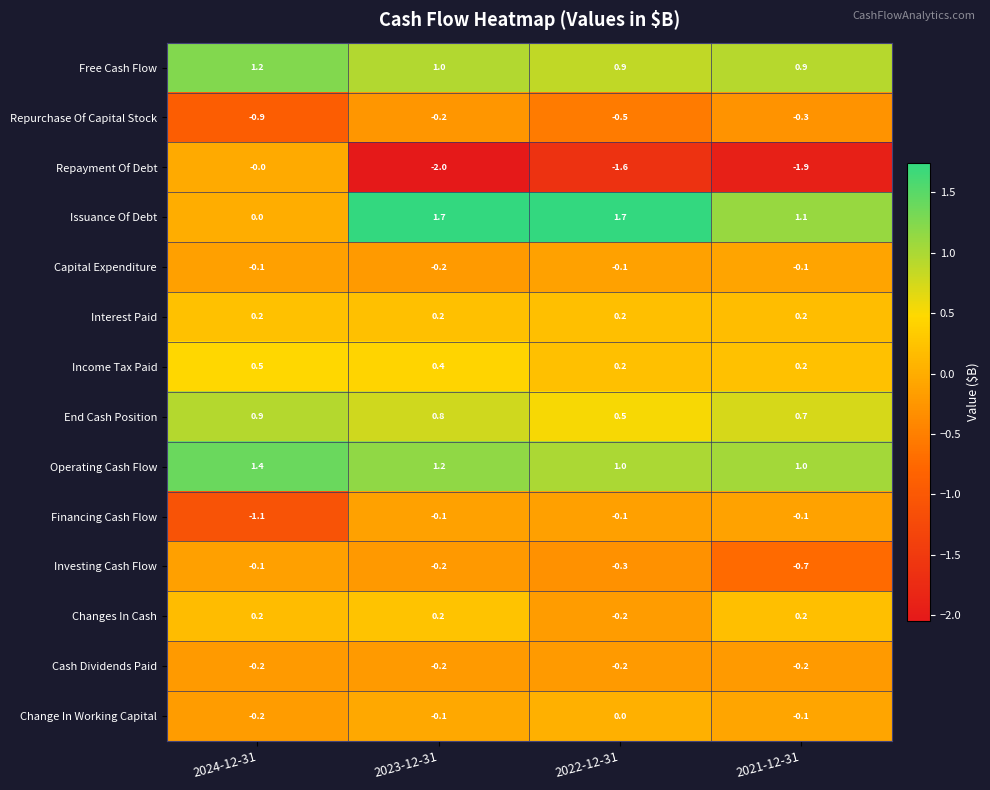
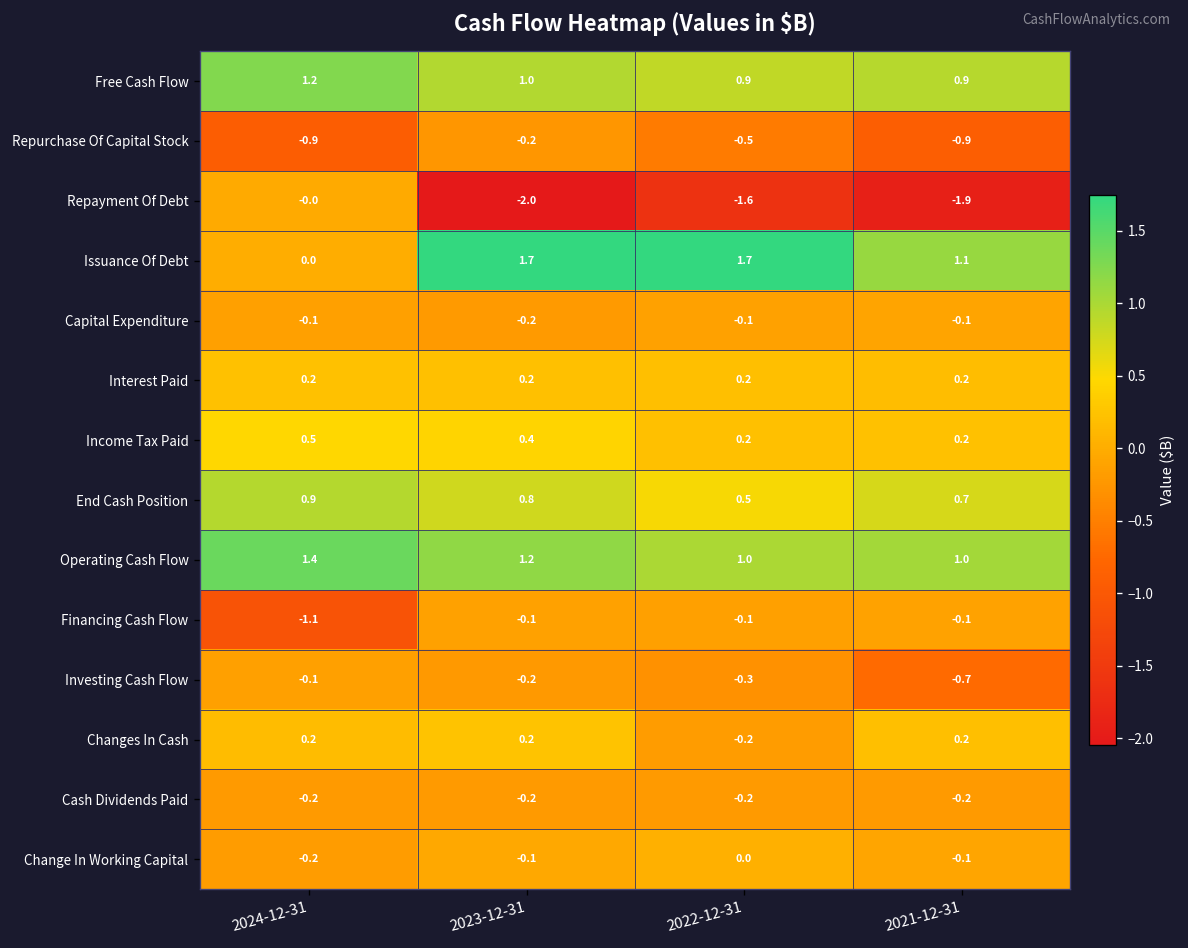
  {
    "Free Cash Flow": {
      "2024-12-31": 1.2,
      "2023-12-31": 1.0,
      "2022-12-31": 0.9,
      "2021-12-31": 0.9
    },
    "Repurchase Of Capital Stock": {
      "2024-12-31": -0.9,
      "2023-12-31": -0.2,
      "2022-12-31": -0.5,
-     "2021-12-31": -0.3
+     "2021-12-31": -0.9
    },
    "Repayment Of Debt": {
      "2024-12-31": -0.0,
      "2023-12-31": -2.0,
      "2022-12-31": -1.6,
      "2021-12-31": -1.9
    },
    "Issuance Of Debt": {
      "2024-12-31": 0.0,
      "2023-12-31": 1.7,
      "2022-12-31": 1.7,
      "2021-12-31": 1.1
    },
    "Capital Expenditure": {
      "2024-12-31": -0.1,
      "2023-12-31": -0.2,
      "2022-12-31": -0.1,
      "2021-12-31": -0.1
    },
    "Interest Paid": {
      "2024-12-31": 0.2,
      "2023-12-31": 0.2,
      "2022-12-31": 0.2,
      "2021-12-31": 0.2
    },
    "Income Tax Paid": {
      "2024-12-31": 0.5,
      "2023-12-31": 0.4,
      "2022-12-31": 0.2,
      "2021-12-31": 0.2
    },
    "End Cash Position": {
      "2024-12-31": 0.9,
      "2023-12-31": 0.8,
      "2022-12-31": 0.5,
      "2021-12-31": 0.7
    },
    "Operating Cash Flow": {
      "2024-12-31": 1.4,
      "2023-12-31": 1.2,
      "2022-12-31": 1.0,
      "2021-12-31": 1.0
    },
    "Financing Cash Flow": {
      "2024-12-31": -1.1,
      "2023-12-31": -0.1,
      "2022-12-31": -0.1,
      "2021-12-31": -0.1
    },
    "Investing Cash Flow": {
      "2024-12-31": -0.1,
      "2023-12-31": -0.2,
      "2022-12-31": -0.3,
      "2021-12-31": -0.7
    },
    "Changes In Cash": {
      "2024-12-31": 0.2,
      "2023-12-31": 0.2,
      "2022-12-31": -0.2,
      "2021-12-31": 0.2
    },
    "Cash Dividends Paid": {
      "2024-12-31": -0.2,
      "2023-12-31": -0.2,
      "2022-12-31": -0.2,
      "2021-12-31": -0.2
    },
    "Change In Working Capital": {
      "2024-12-31": -0.2,
      "2023-12-31": -0.1,
      "2022-12-31": 0.0,
      "2021-12-31": -0.1
    }
  }
